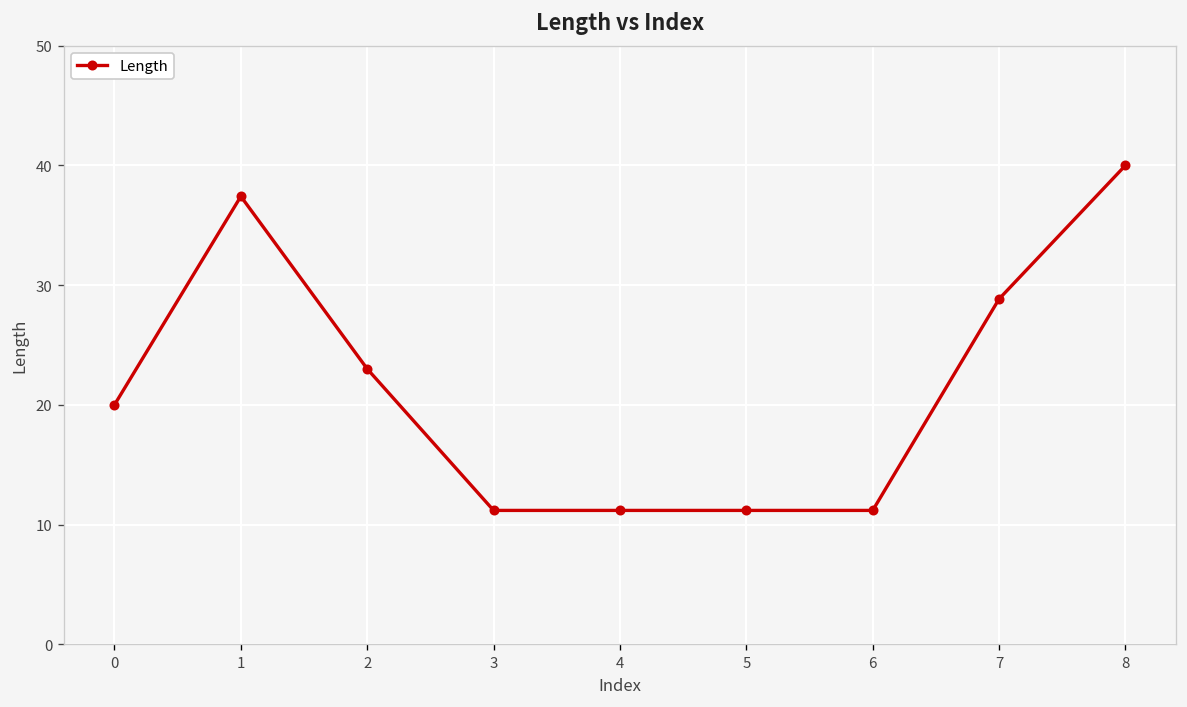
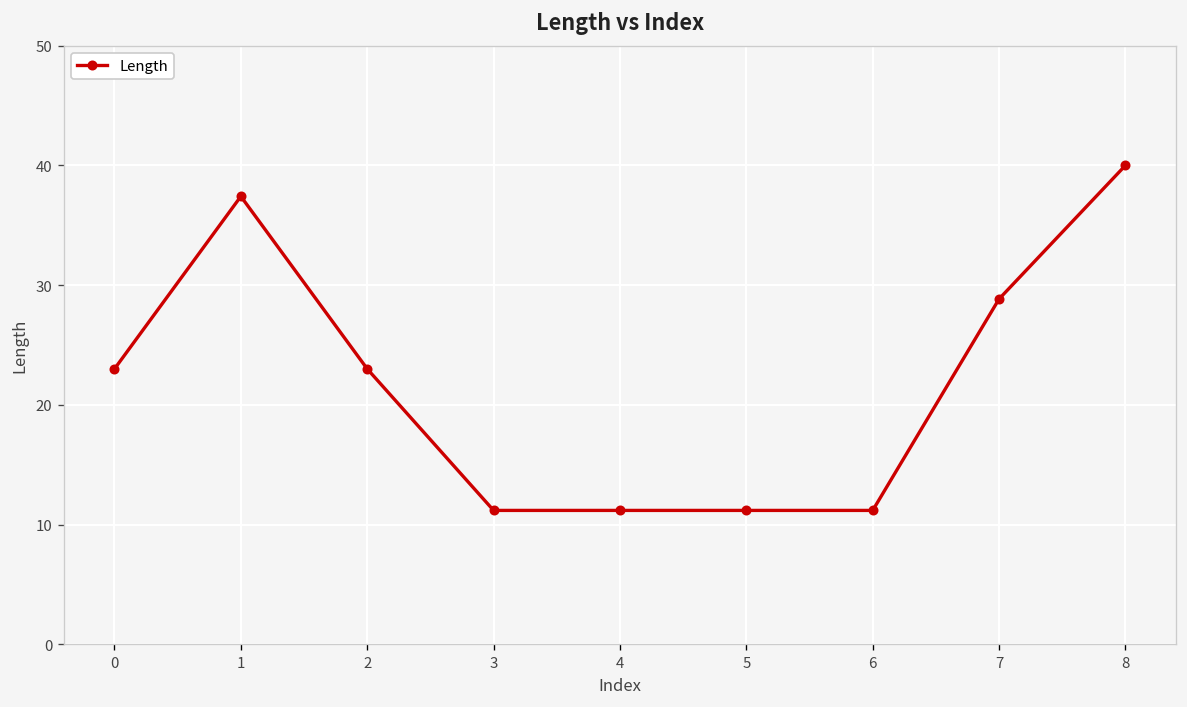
  {
-   "0": 20,
+   "0": 23,
    "1": 37,
    "2": 23,
    "3": 11,
    "4": 11,
    "5": 11,
    "6": 11,
    "7": 29,
    "8": 40
  }
